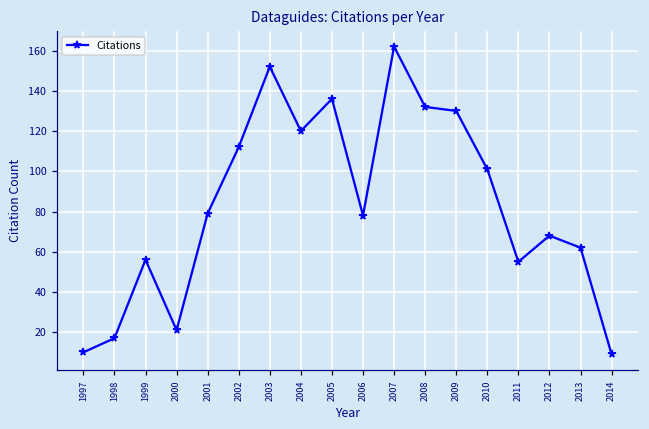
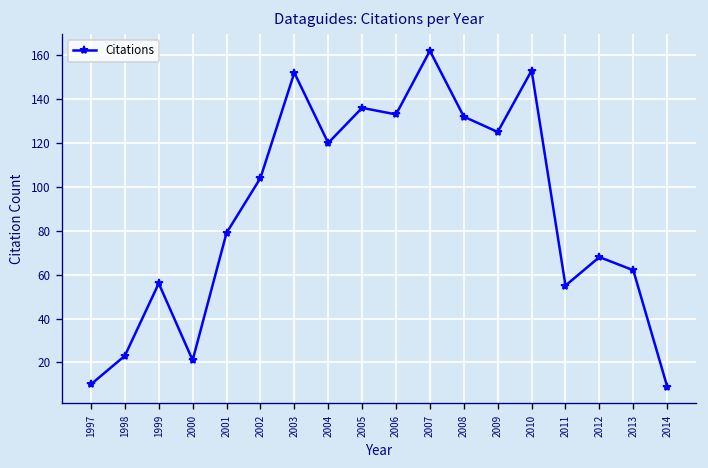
  {
    "1997": 10,
-   "1998": 17,
+   "1998": 23,
    "1999": 56,
    "2000": 21,
    "2001": 79,
-   "2002": 112,
+   "2002": 104,
    "2003": 152,
    "2004": 120,
    "2005": 136,
-   "2006": 78,
+   "2006": 133,
    "2007": 162,
    "2008": 132,
-   "2009": 130,
-   "2010": 101,
+   "2009": 125,
+   "2010": 153,
    "2011": 55,
    "2012": 68,
    "2013": 62,
    "2014": 9
  }
